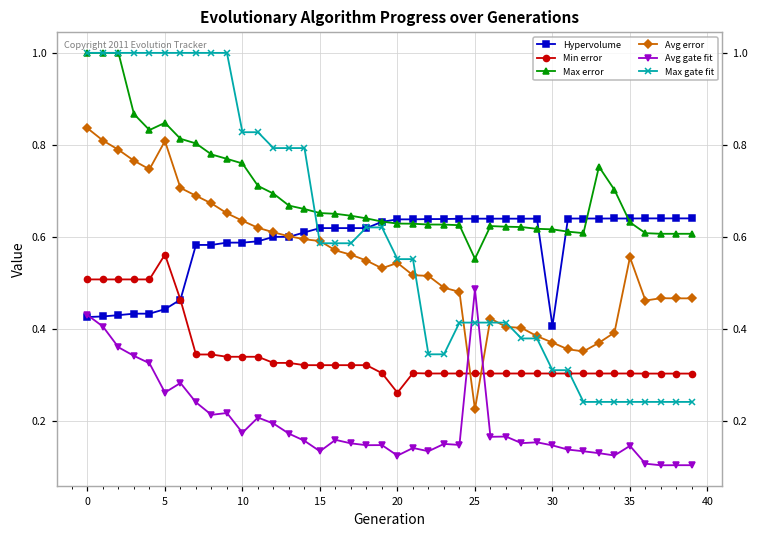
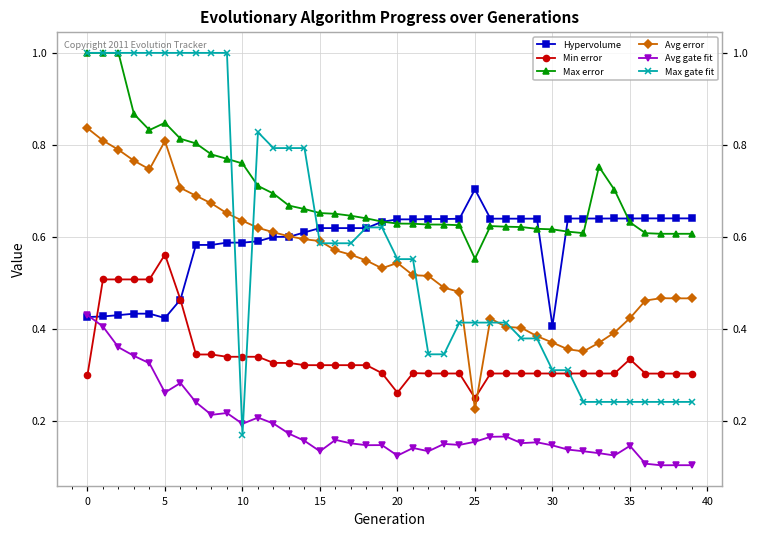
  {
    "Hypervolume": {
-     "5": 0.44,
+     "5": 0.42,
      "10": 0.59,
      "15": 0.62,
      "20": 0.64,
-     "25": 0.64,
+     "25": 0.70,
      "30": 0.41,
      "35": 0.64
    },
    "Min error": {
-     "0": 0.51,
+     "0": 0.30,
      "5": 0.56,
      "10": 0.34,
      "15": 0.32,
      "20": 0.26,
-     "25": 0.30,
+     "25": 0.25,
      "30": 0.30,
-     "35": 0.30
+     "35": 0.33
    },
    "Max error": {
      "5": 0.85,
      "10": 0.76,
      "15": 0.65,
      "20": 0.63,
      "25": 0.55,
      "30": 0.62,
      "35": 0.63
    },
    "Avg error": {
      "0": 0.84,
      "5": 0.81,
      "10": 0.64,
      "20": 0.54,
      "25": 0.23,
      "30": 0.37,
-     "35": 0.56
+     "35": 0.42
    },
    "Avg gate fit": {
      "5": 0.26,
-     "10": 0.17,
+     "10": 0.19,
      "15": 0.13,
      "20": 0.12,
-     "25": 0.49,
+     "25": 0.15,
      "30": 0.15,
      "35": 0.15
    },
    "Max gate fit": {
-     "10": 0.83,
+     "10": 0.17,
      "20": 0.55,
      "25": 0.41,
      "30": 0.31,
      "35": 0.24
    }
  }
